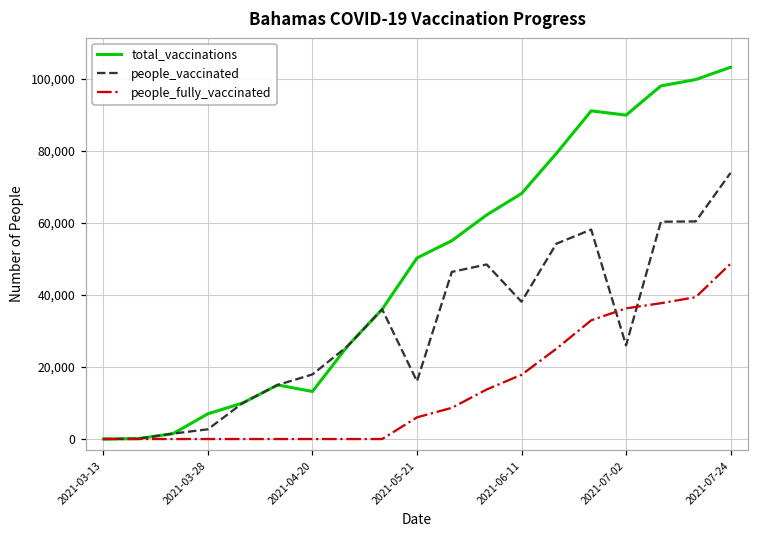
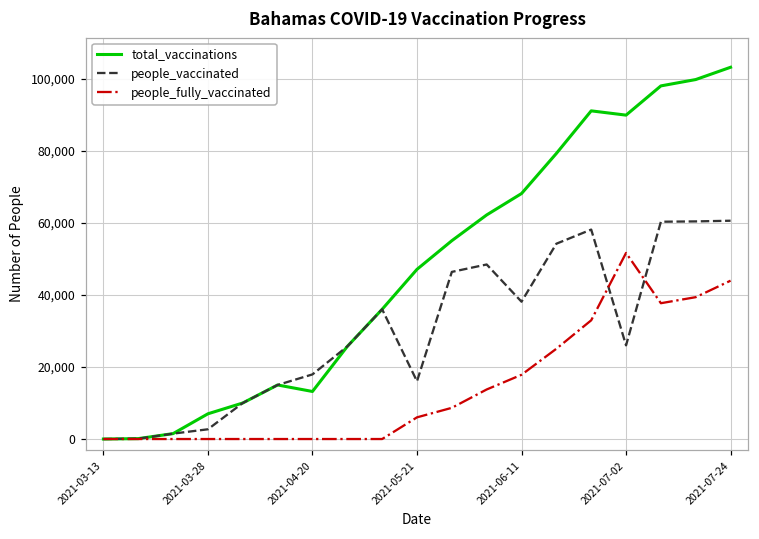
  {
    "total_vaccinations": {
      "2021-03-28": "7,000",
      "2021-04-20": "13,000",
-     "2021-05-21": "50,000",
+     "2021-05-21": "47,000",
      "2021-06-11": "68,000",
      "2021-07-02": "90,000",
      "2021-07-24": "103,000"
    },
    "people_vaccinated": {
      "2021-03-28": "3,000",
      "2021-04-20": "18,000",
      "2021-05-21": "16,000",
      "2021-06-11": "38,000",
      "2021-07-02": "26,000",
-     "2021-07-24": "74,000"
+     "2021-07-24": "61,000"
    },
    "people_fully_vaccinated": {
      "2021-03-28": "0",
      "2021-04-20": "0",
      "2021-05-21": "6,000",
      "2021-06-11": "18,000",
-     "2021-07-02": "36,000",
-     "2021-07-24": "49,000"
+     "2021-07-02": "52,000",
+     "2021-07-24": "44,000"
    }
  }
